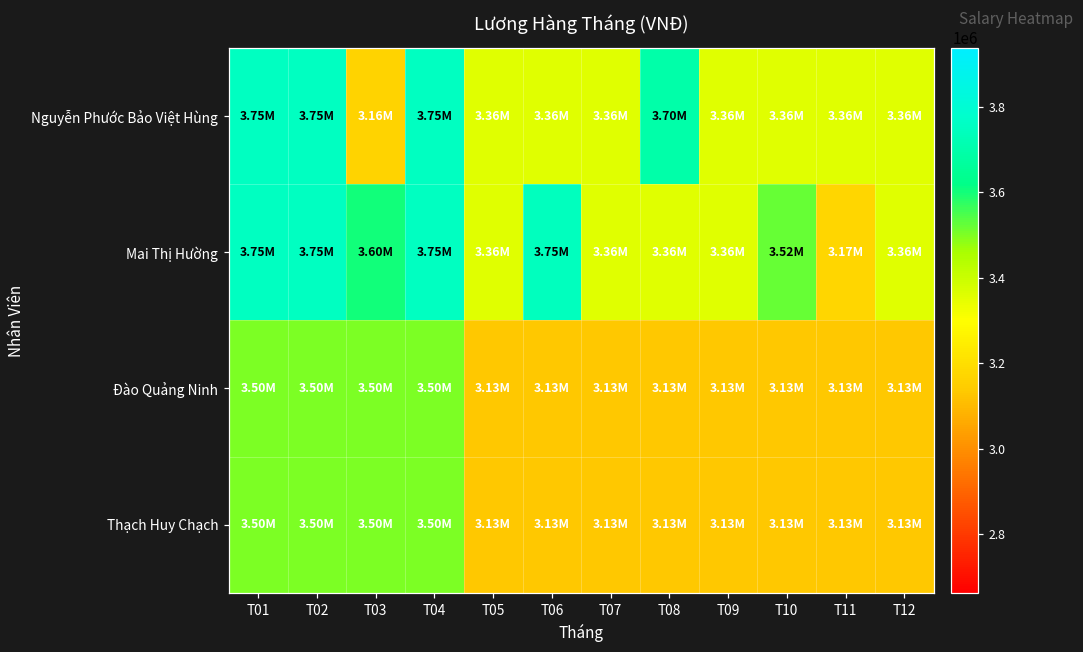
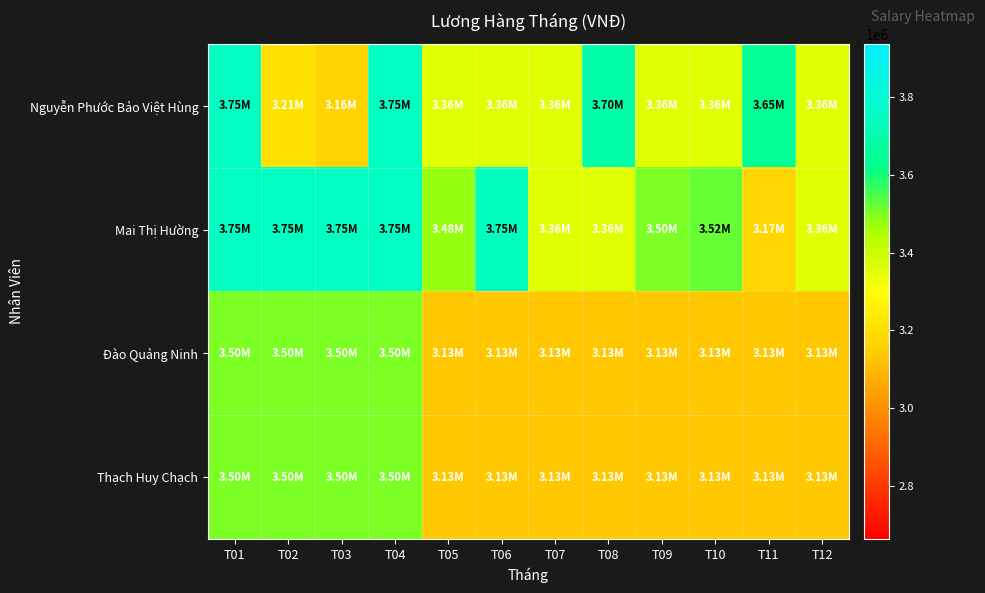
  {
    "Nguyễn Phước Bảo Việt Hùng": {
      "T01": "3.75M",
-     "T02": "3.75M",
+     "T02": "3.21M",
      "T03": "3.16M",
      "T04": "3.75M",
      "T05": "3.36M",
      "T06": "3.36M",
      "T07": "3.36M",
      "T08": "3.70M",
      "T09": "3.36M",
      "T10": "3.36M",
-     "T11": "3.36M",
+     "T11": "3.65M",
      "T12": "3.36M"
    },
    "Mai Thị Hường": {
      "T01": "3.75M",
      "T02": "3.75M",
-     "T03": "3.60M",
+     "T03": "3.75M",
      "T04": "3.75M",
-     "T05": "3.36M",
+     "T05": "3.48M",
      "T06": "3.75M",
      "T07": "3.36M",
      "T08": "3.36M",
-     "T09": "3.36M",
+     "T09": "3.50M",
      "T10": "3.52M",
      "T11": "3.17M",
      "T12": "3.36M"
    },
    "Đào Quảng Ninh": {
      "T01": "3.50M",
      "T02": "3.50M",
      "T03": "3.50M",
      "T04": "3.50M",
      "T05": "3.13M",
      "T06": "3.13M",
      "T07": "3.13M",
      "T08": "3.13M",
      "T09": "3.13M",
      "T10": "3.13M",
      "T11": "3.13M",
      "T12": "3.13M"
    },
    "Thạch Huy Chạch": {
      "T01": "3.50M",
      "T02": "3.50M",
      "T03": "3.50M",
      "T04": "3.50M",
      "T05": "3.13M",
      "T06": "3.13M",
      "T07": "3.13M",
      "T08": "3.13M",
      "T09": "3.13M",
      "T10": "3.13M",
      "T11": "3.13M",
      "T12": "3.13M"
    }
  }
